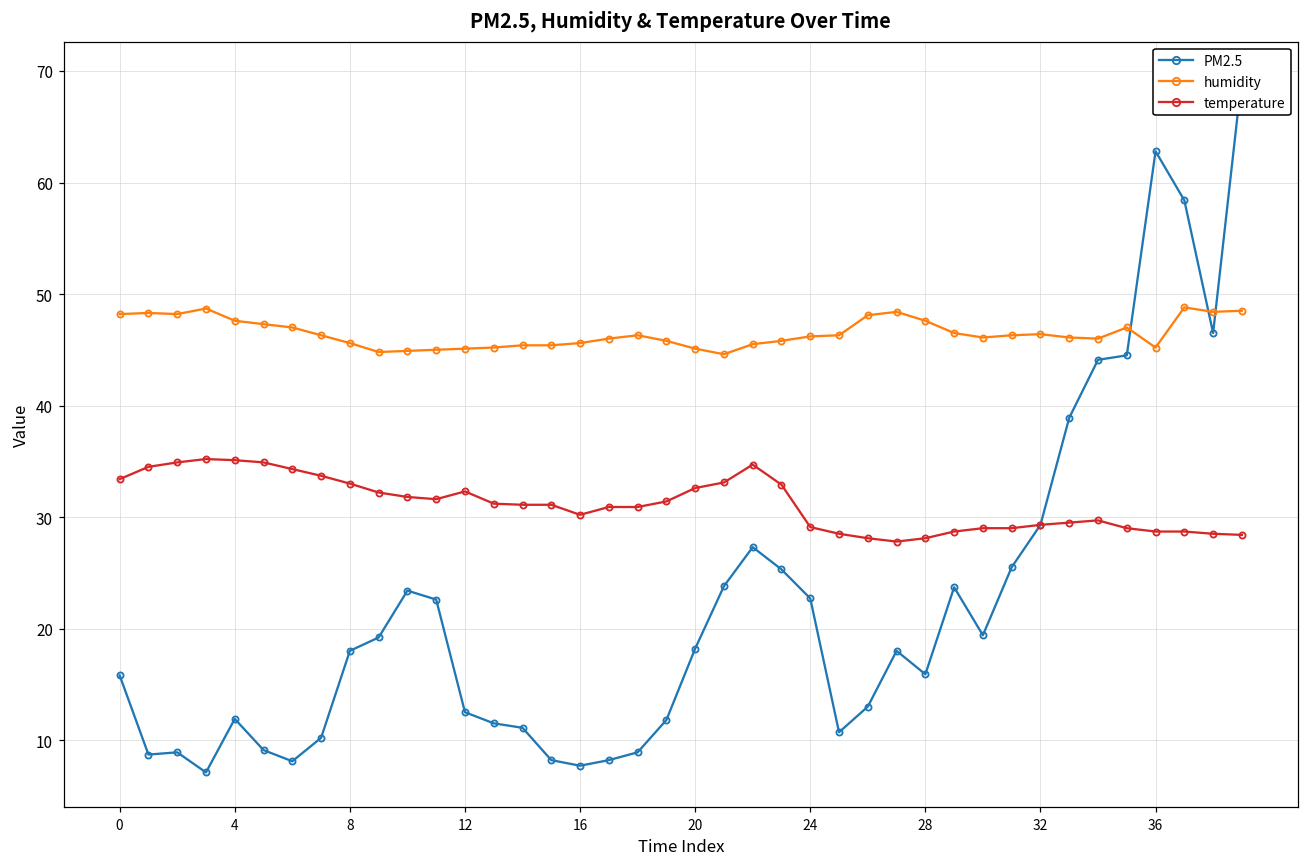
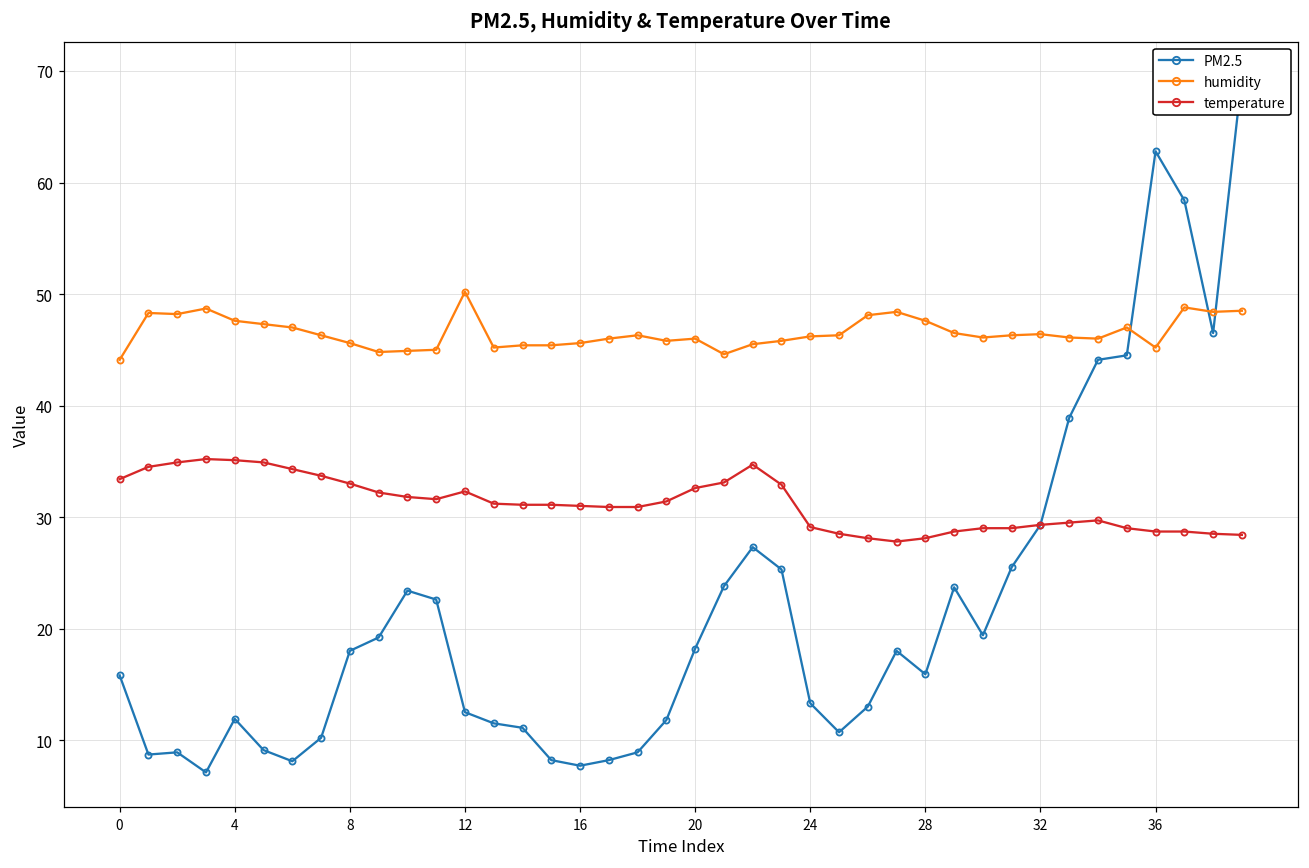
  {
    "PM2.5": {
      "0": 15.8,
      "4": 11.9,
      "8": 18.0,
      "12": 12.5,
      "16": 7.7,
      "20": 18.2,
-     "24": 22.7,
+     "24": 13.3,
      "28": 15.9,
      "36": 62.8
    },
    "humidity": {
-     "0": 48.2,
+     "0": 44.1,
      "4": 47.6,
      "8": 45.6,
-     "12": 45.1,
+     "12": 50.2,
      "16": 45.6,
-     "20": 45.1,
+     "20": 46.0,
      "24": 46.2,
      "28": 47.6,
      "32": 46.4,
      "36": 45.2
    },
    "temperature": {
      "0": 33.4,
      "4": 35.1,
      "8": 33.0,
      "12": 32.3,
-     "16": 30.2,
+     "16": 31.0,
      "20": 32.6,
      "24": 29.1,
      "28": 28.1,
      "36": 28.7
    }
  }
